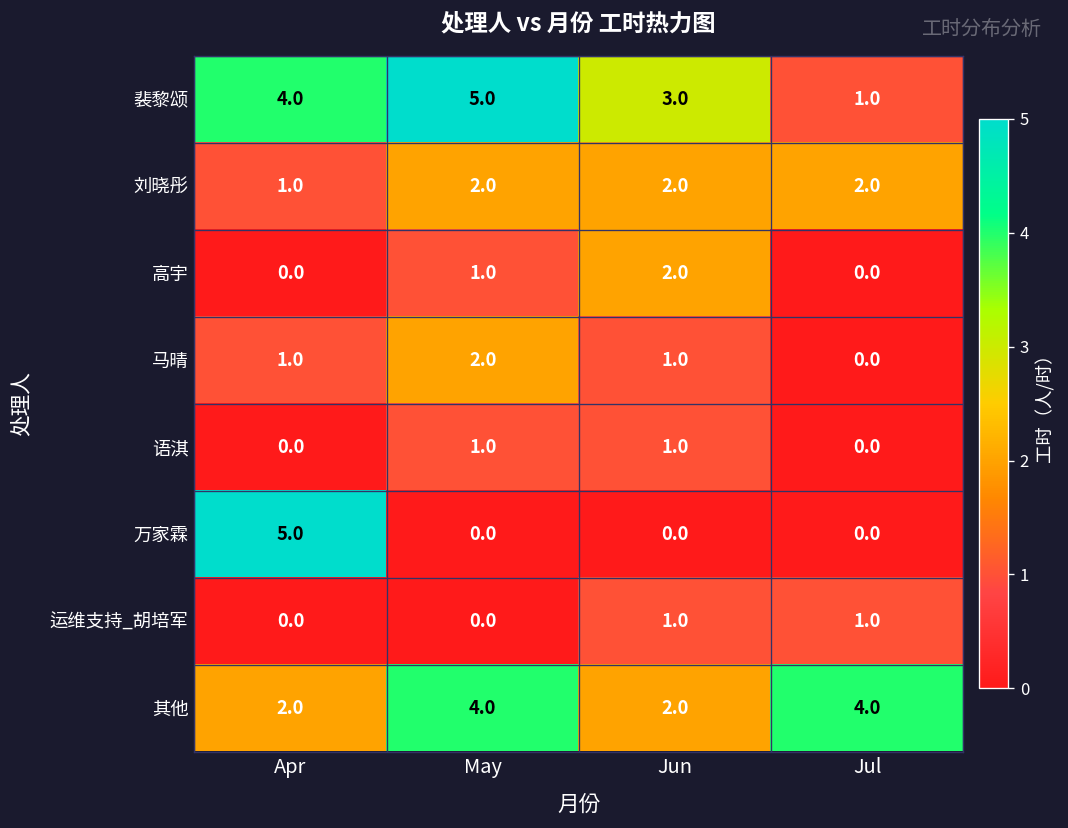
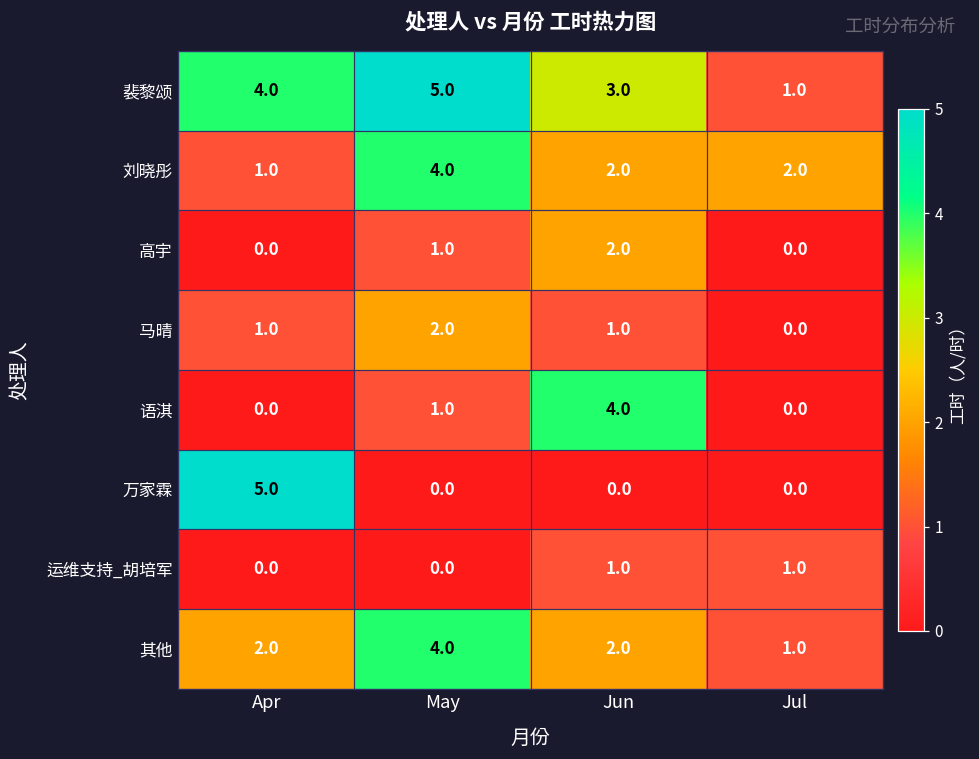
  {
    "裴黎颂": {
      "Apr": 4.0,
      "May": 5.0,
      "Jun": 3.0,
      "Jul": 1.0
    },
    "刘晓彤": {
      "Apr": 1.0,
-     "May": 2.0,
+     "May": 4.0,
      "Jun": 2.0,
      "Jul": 2.0
    },
    "高宇": {
      "Apr": 0.0,
      "May": 1.0,
      "Jun": 2.0,
      "Jul": 0.0
    },
    "马晴": {
      "Apr": 1.0,
      "May": 2.0,
      "Jun": 1.0,
      "Jul": 0.0
    },
    "语淇": {
      "Apr": 0.0,
      "May": 1.0,
-     "Jun": 1.0,
+     "Jun": 4.0,
      "Jul": 0.0
    },
    "万家霖": {
      "Apr": 5.0,
      "May": 0.0,
      "Jun": 0.0,
      "Jul": 0.0
    },
    "运维支持_胡培军": {
      "Apr": 0.0,
      "May": 0.0,
      "Jun": 1.0,
      "Jul": 1.0
    },
    "其他": {
      "Apr": 2.0,
      "May": 4.0,
      "Jun": 2.0,
-     "Jul": 4.0
+     "Jul": 1.0
    }
  }
